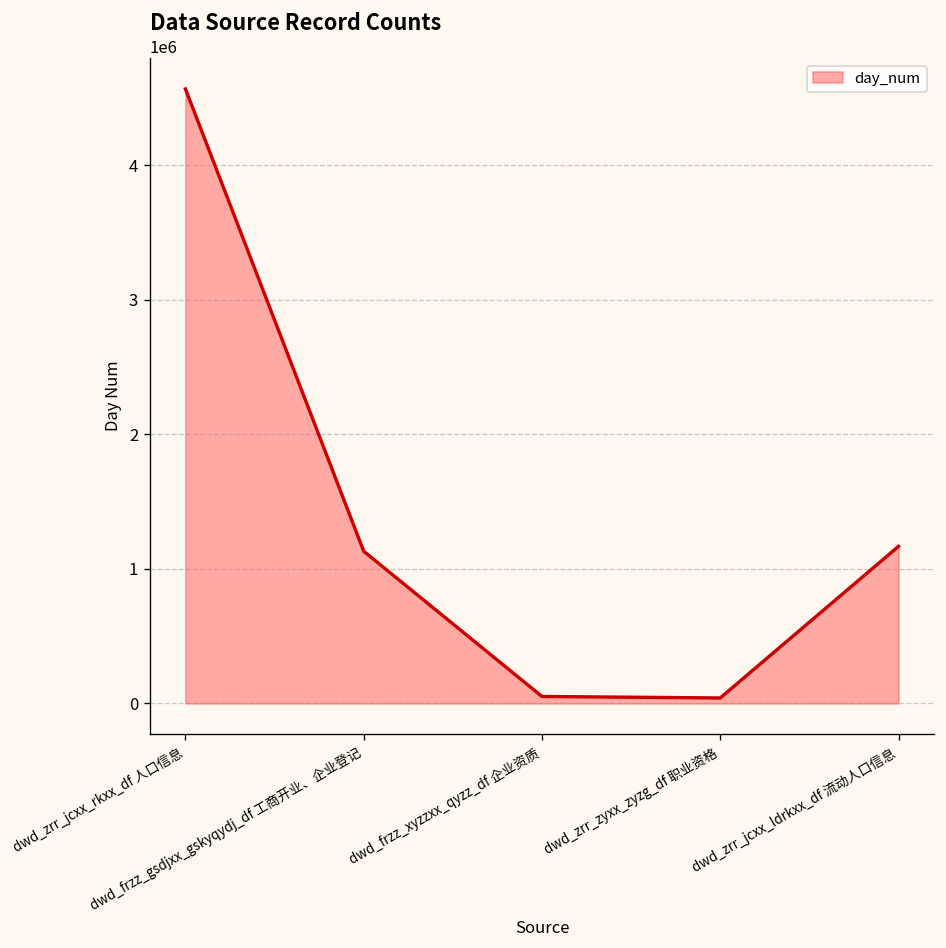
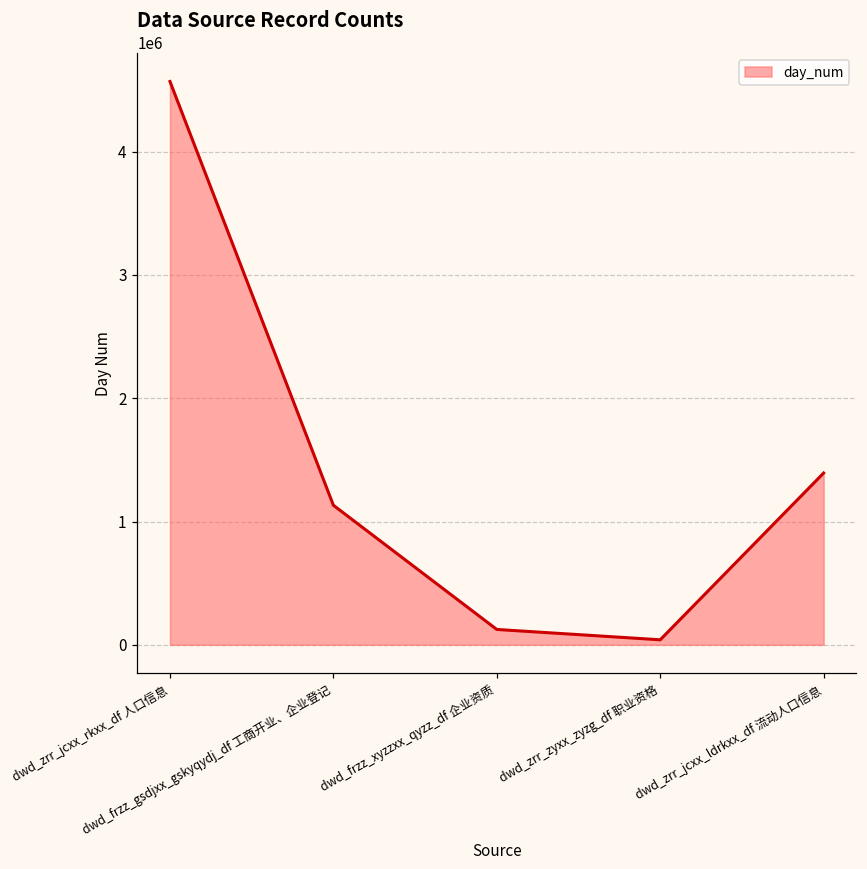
  {
    "dwd_zrr_jcxx_rkxx_df 人口信息": 4570000,
    "dwd_frzz_gsdjxx_gskyqydj_df 工商开业、企业登记": 1130000,
-   "dwd_frzz_xyzzxx_qyzz_df 企业资质": 50000,
+   "dwd_frzz_xyzzxx_qyzz_df 企业资质": 120000,
    "dwd_zrr_zyxx_zyzg_df 职业资格": 40000,
-   "dwd_zrr_jcxx_ldrkxx_df 流动人口信息": 1170000
+   "dwd_zrr_jcxx_ldrkxx_df 流动人口信息": 1390000
  }
